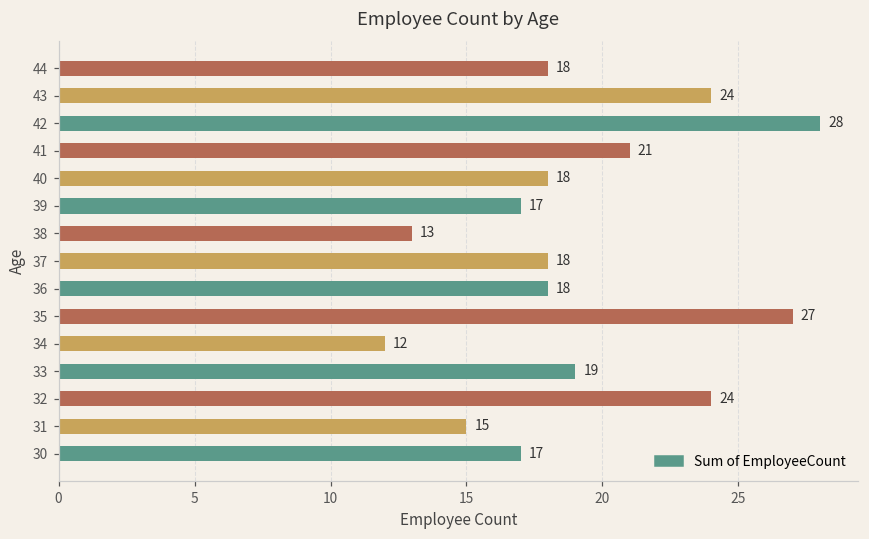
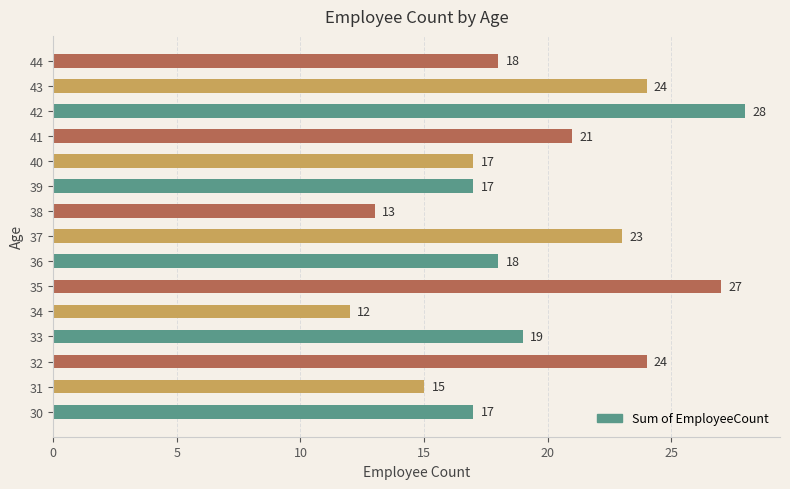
  {
    "44": 18,
    "43": 24,
    "42": 28,
    "41": 21,
-   "40": 18,
+   "40": 17,
    "39": 17,
    "38": 13,
-   "37": 18,
+   "37": 23,
    "36": 18,
    "35": 27,
    "34": 12,
    "33": 19,
    "32": 24,
    "31": 15,
    "30": 17
  }
